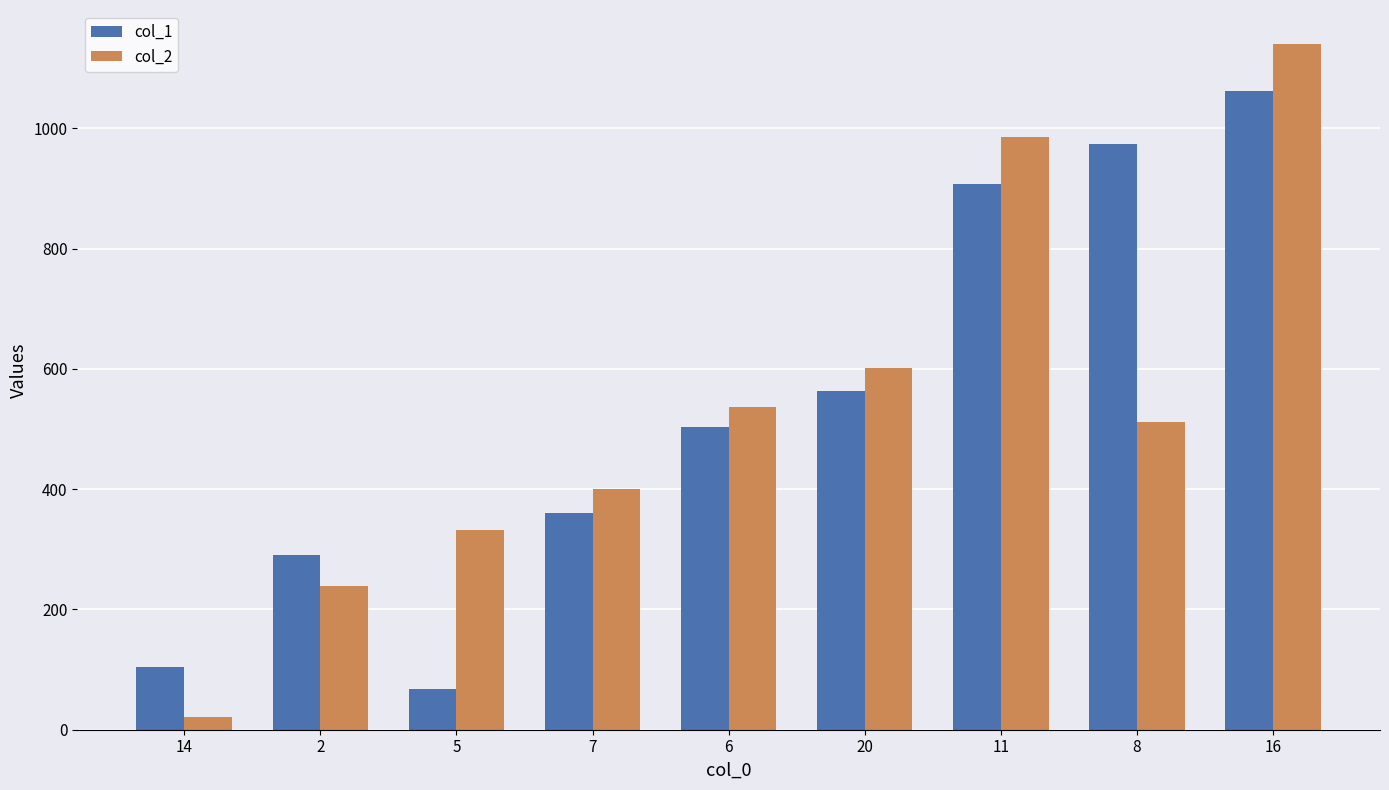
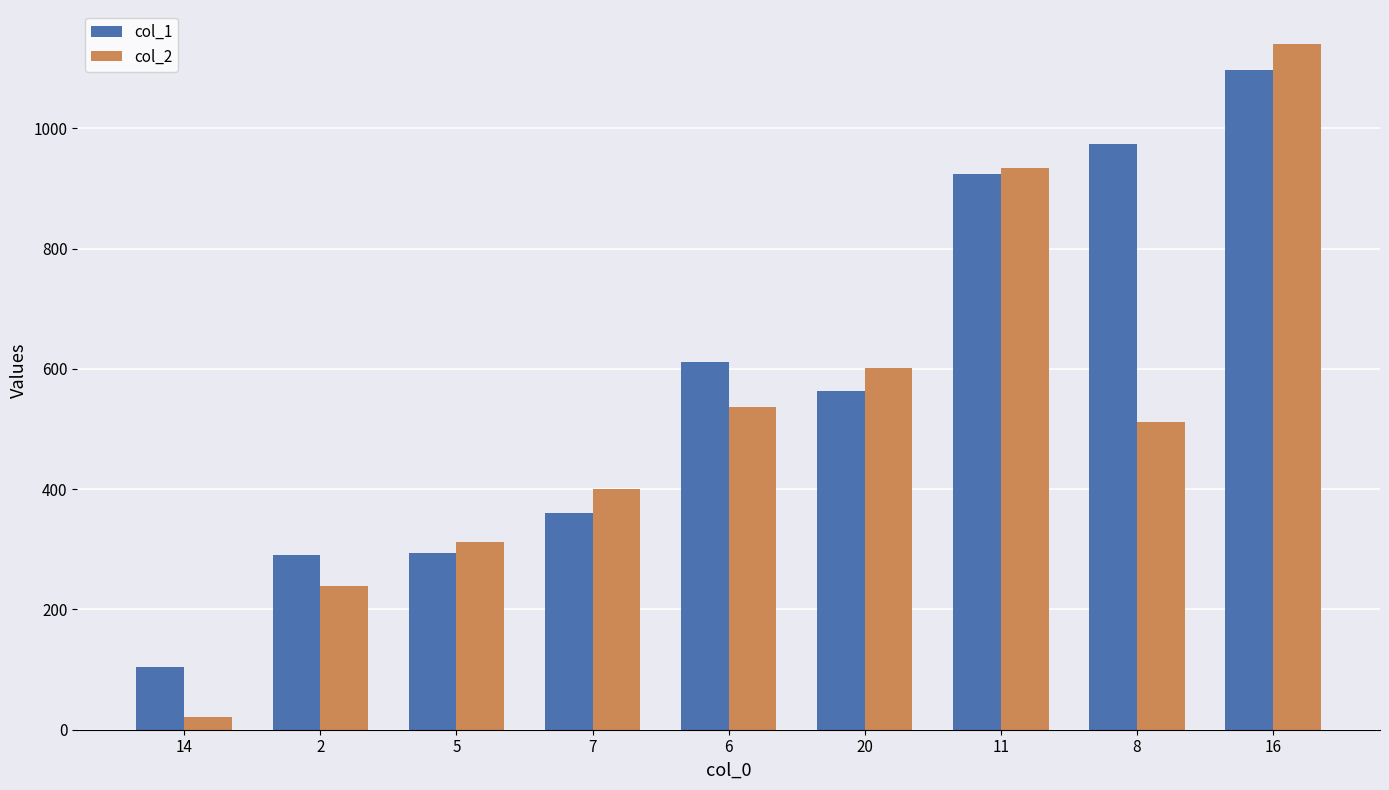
  {
    "col_1": {
      "14": 110,
      "2": 290,
-     "5": 70,
+     "5": 290,
      "7": 360,
-     "6": 500,
+     "6": 610,
      "20": 560,
-     "11": 910,
+     "11": 930,
      "8": 970,
-     "16": 1060
+     "16": 1100
    },
    "col_2": {
      "14": 20,
      "2": 240,
-     "5": 330,
+     "5": 310,
      "7": 400,
      "6": 540,
      "20": 600,
-     "11": 990,
+     "11": 930,
      "8": 510,
      "16": 1140
    }
  }
